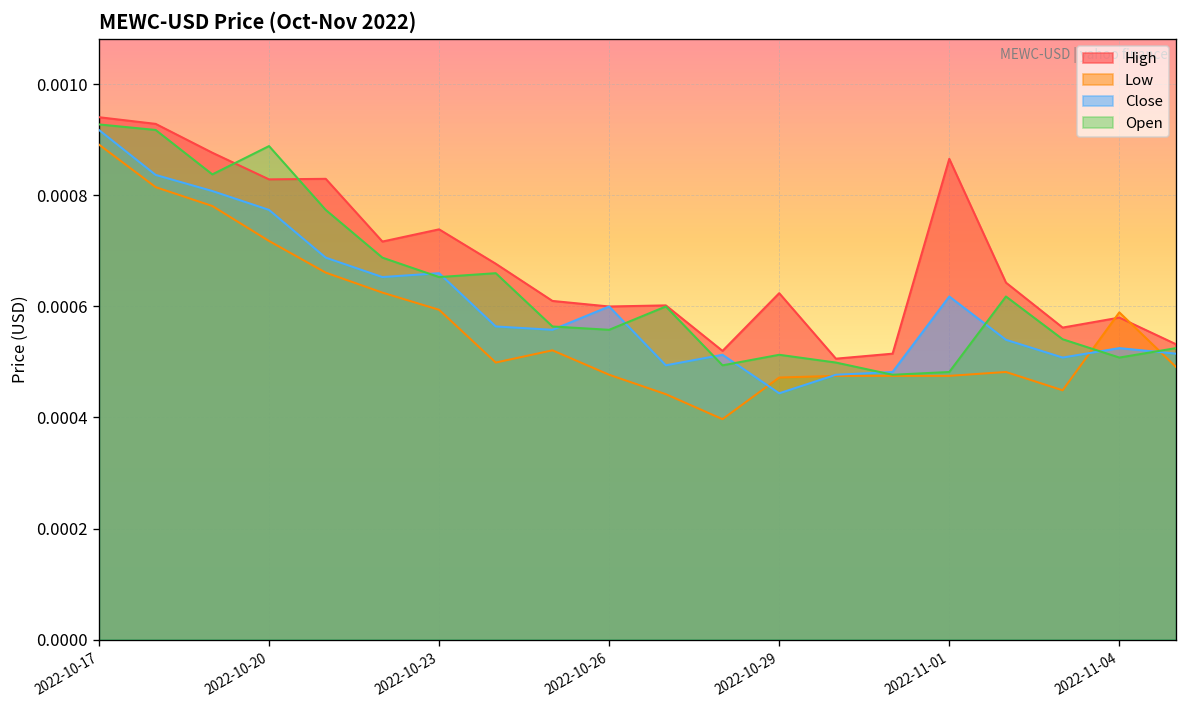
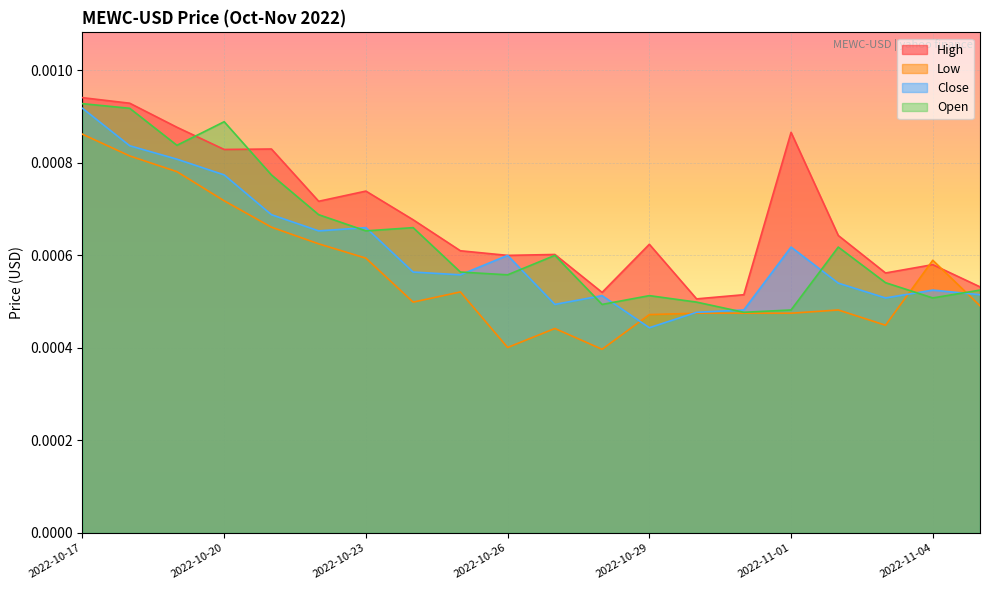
  {
    "High": {
      "2022-10-17": 0.00094,
      "2022-10-20": 0.00083,
      "2022-10-23": 0.00074,
      "2022-10-29": 0.00062,
      "2022-11-01": 0.00087,
      "2022-11-04": 0.00058
    },
    "Low": {
-     "2022-10-17": 0.00089,
+     "2022-10-17": 0.00086,
      "2022-10-20": 0.00072,
      "2022-10-23": 0.00059,
-     "2022-10-26": 0.00048,
+     "2022-10-26": 0.00040,
      "2022-10-29": 0.00047,
      "2022-11-01": 0.00048,
      "2022-11-04": 0.00059
    },
    "Close": {
      "2022-10-17": 0.00092,
      "2022-10-20": 0.00077,
      "2022-10-23": 0.00066,
      "2022-10-29": 0.00044,
      "2022-11-01": 0.00062,
      "2022-11-04": 0.00052
    },
    "Open": {
      "2022-10-17": 0.00093,
      "2022-10-20": 0.00089,
      "2022-10-23": 0.00065,
      "2022-10-26": 0.00056,
      "2022-10-29": 0.00051,
      "2022-11-01": 0.00048,
      "2022-11-04": 0.00051
    }
  }
